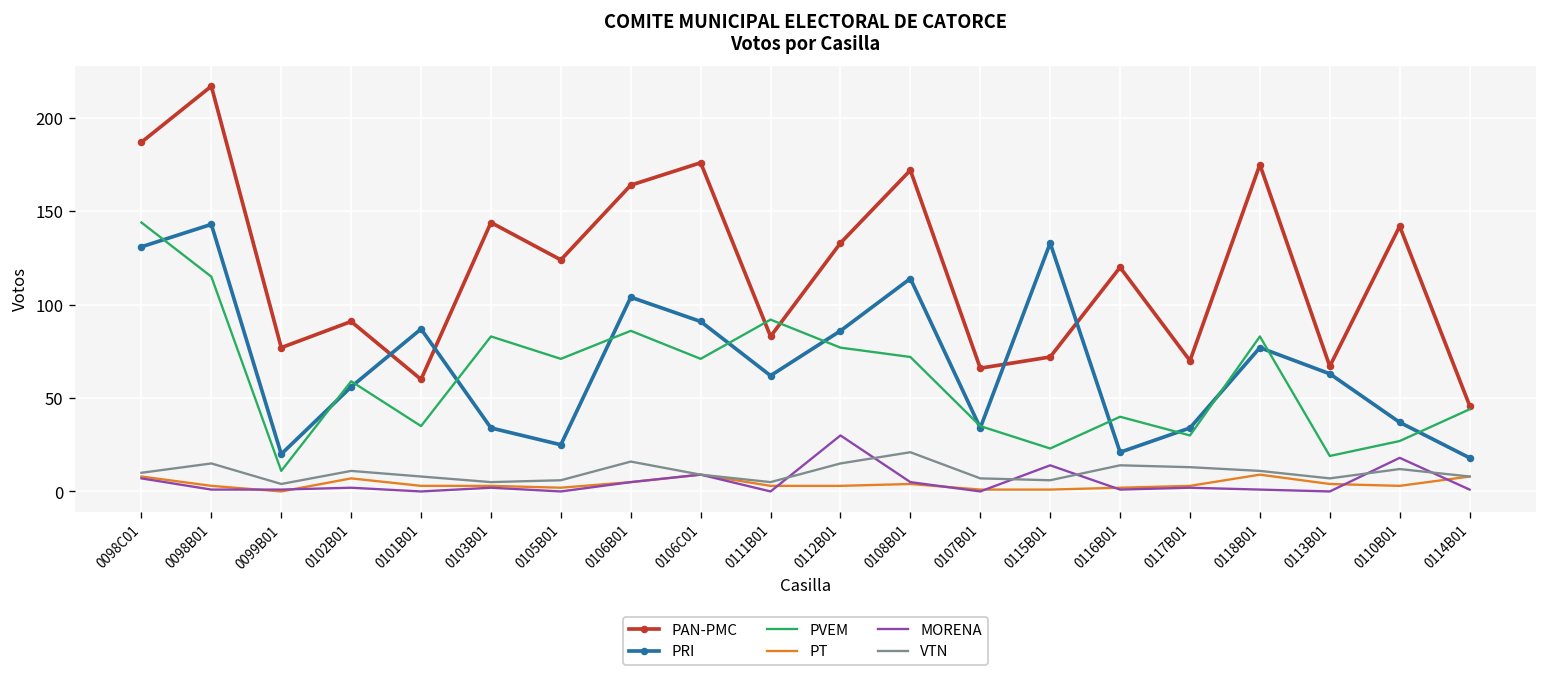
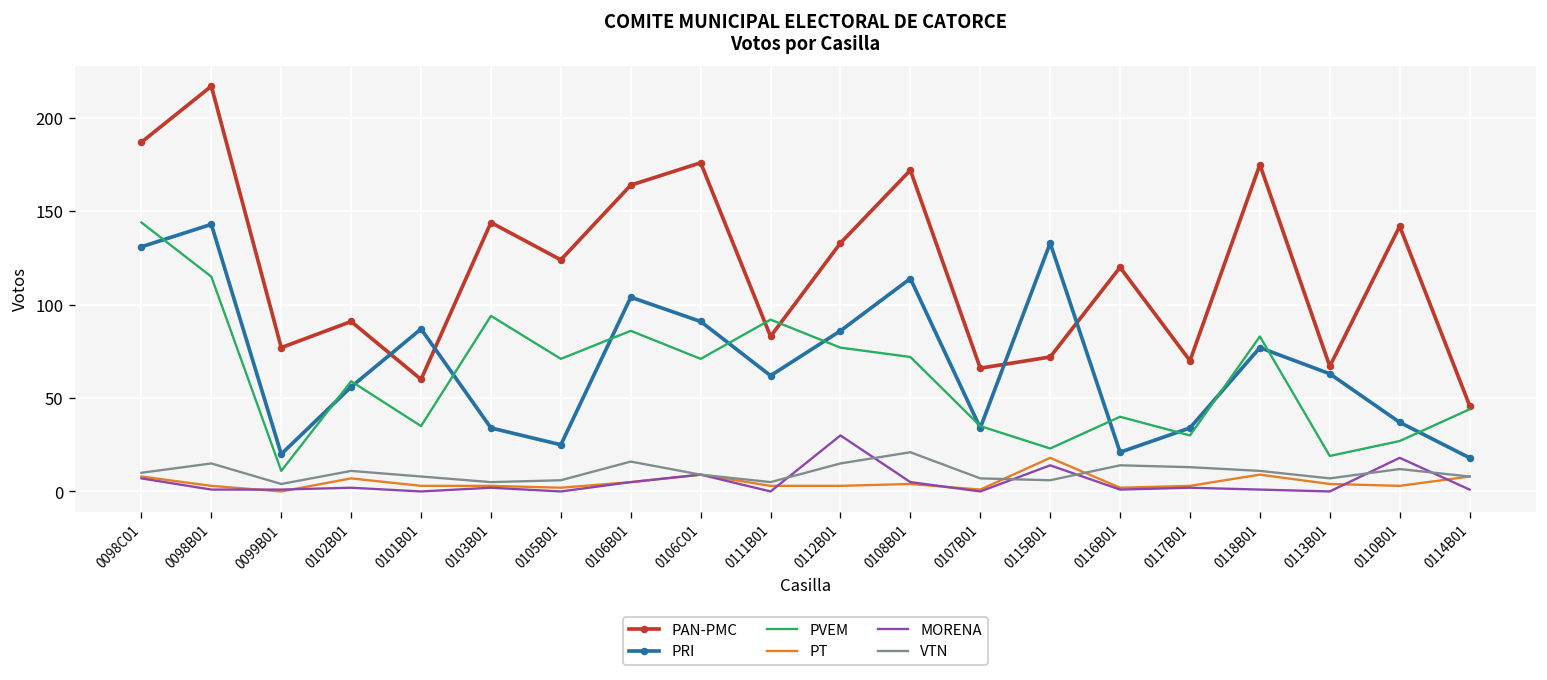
  {
    "PAN-PMC": {
      "0098C01": 187,
      "0098B01": 217,
      "0099B01": 77,
      "0102B01": 91,
      "0101B01": 60,
      "0103B01": 144,
      "0105B01": 124,
      "0106B01": 164,
      "0106C01": 176,
      "0111B01": 83,
      "0112B01": 133,
      "0108B01": 172,
      "0107B01": 66,
      "0115B01": 72,
      "0116B01": 120,
      "0117B01": 70,
      "0118B01": 175,
      "0113B01": 67,
      "0110B01": 142,
      "0114B01": 46
    },
    "PRI": {
      "0098C01": 131,
      "0098B01": 143,
      "0099B01": 20,
      "0102B01": 56,
      "0101B01": 87,
      "0103B01": 34,
      "0105B01": 25,
      "0106B01": 104,
      "0106C01": 91,
      "0111B01": 62,
      "0112B01": 86,
      "0108B01": 114,
      "0115B01": 133,
      "0116B01": 21,
      "0117B01": 34,
      "0118B01": 77,
      "0113B01": 63,
      "0110B01": 37,
      "0114B01": 18
    },
    "PVEM": {
      "0098C01": 144,
      "0098B01": 115,
      "0099B01": 11,
      "0102B01": 59,
      "0101B01": 35,
-     "0103B01": 83,
+     "0103B01": 94,
      "0105B01": 71,
      "0106B01": 86,
      "0106C01": 71,
      "0111B01": 92,
      "0112B01": 77,
      "0108B01": 72,
      "0115B01": 23,
      "0116B01": 40,
      "0117B01": 30,
      "0118B01": 83,
      "0113B01": 19,
      "0110B01": 27,
      "0114B01": 44
    },
    "PT": {
      "0098B01": 3,
      "0102B01": 7,
      "0101B01": 3,
      "0105B01": 2,
      "0111B01": 3,
      "0112B01": 3,
-     "0115B01": 1,
+     "0115B01": 18,
      "0118B01": 9,
      "0113B01": 4,
      "0110B01": 3
    },
    "MORENA": {
      "0098B01": 1,
      "0102B01": 2,
      "0101B01": 0,
      "0105B01": 0,
      "0111B01": 0,
      "0112B01": 30,
      "0115B01": 14,
      "0118B01": 1,
      "0113B01": 0,
      "0110B01": 18,
      "0114B01": 1
    },
    "VTN": {
      "0098C01": 10,
      "0098B01": 15,
      "0099B01": 4,
      "0102B01": 11,
      "0101B01": 8,
      "0103B01": 5,
      "0105B01": 6,
      "0106B01": 16,
      "0111B01": 5,
      "0112B01": 15,
      "0108B01": 21,
      "0107B01": 7,
      "0115B01": 6,
      "0116B01": 14,
      "0117B01": 13,
      "0118B01": 11,
      "0113B01": 7,
      "0110B01": 12
    }
  }
